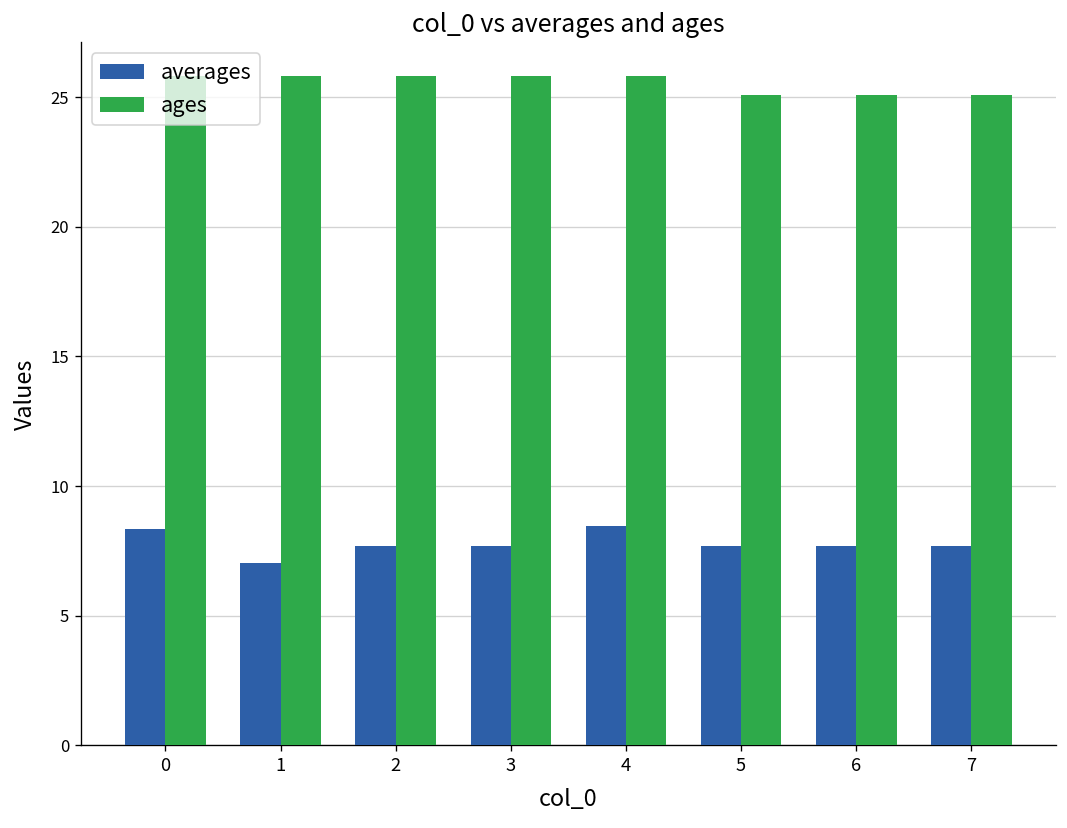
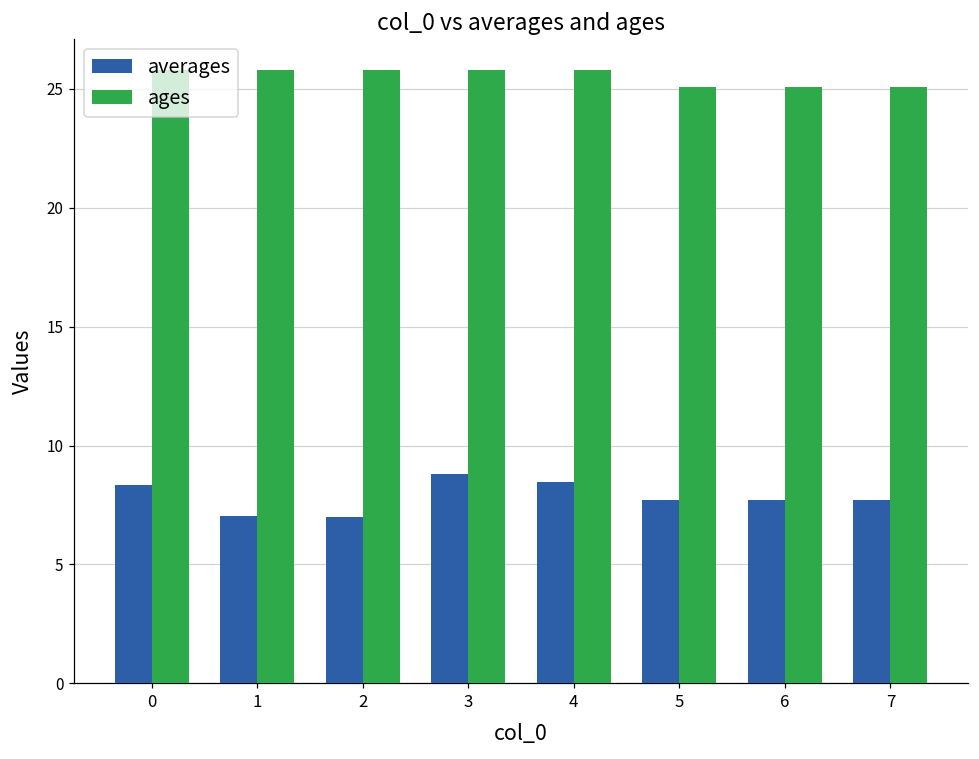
  {
    "averages": {
      "0": 8.3,
      "1": 7.0,
-     "2": 7.7,
-     "3": 7.7,
+     "2": 7.0,
+     "3": 8.8,
      "4": 8.5,
      "5": 7.7,
      "6": 7.7,
      "7": 7.7
    },
    "ages": {
      "1": 25.8,
      "2": 25.8,
      "3": 25.8,
      "4": 25.8,
      "5": 25.1,
      "6": 25.1,
      "7": 25.1
    }
  }
